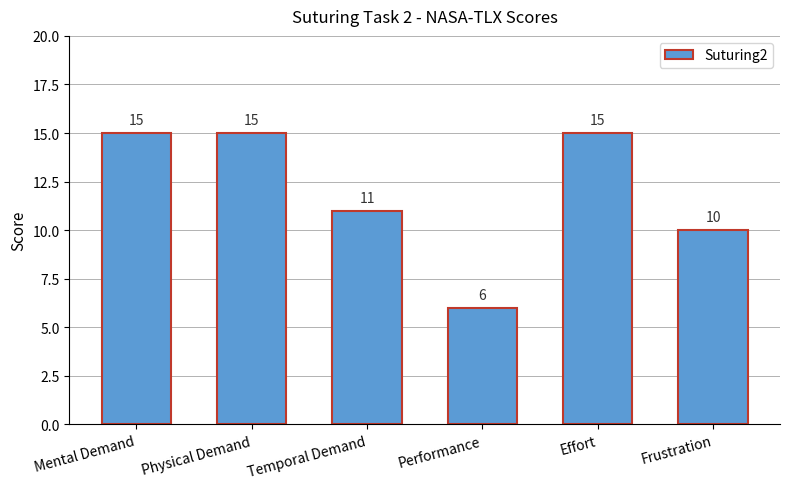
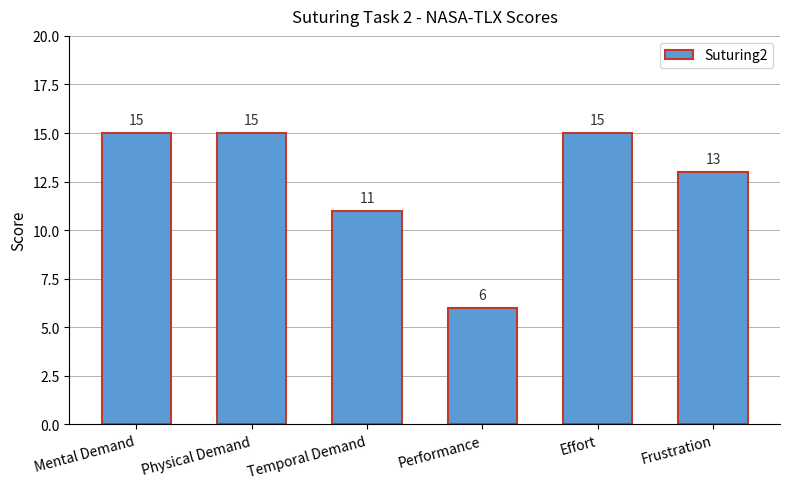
  {
    "Mental Demand": 15,
    "Physical Demand": 15,
    "Temporal Demand": 11,
    "Performance": 6,
    "Effort": 15,
-   "Frustration": 10
+   "Frustration": 13
  }
